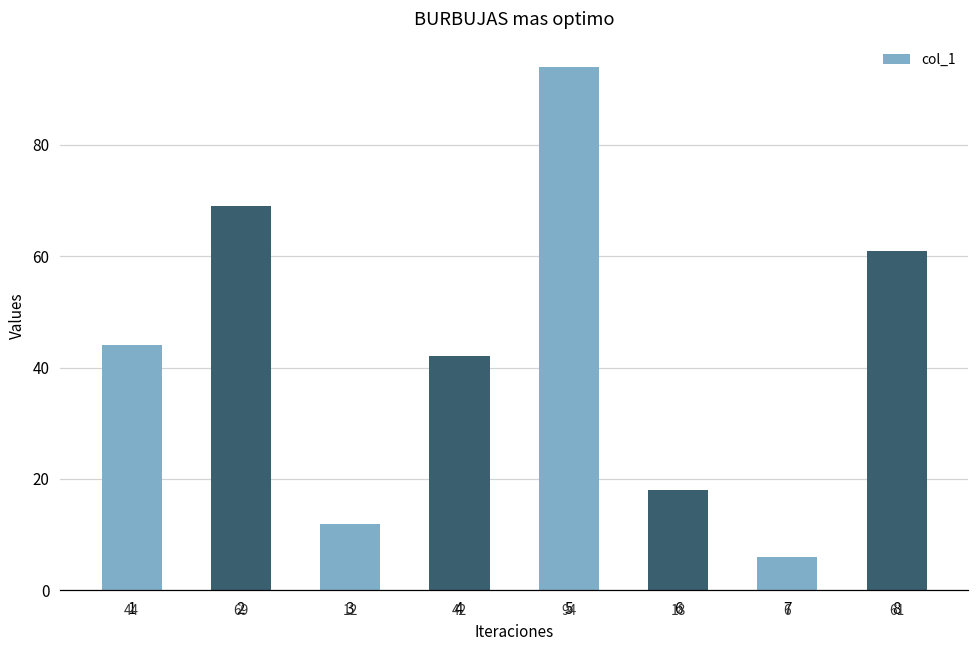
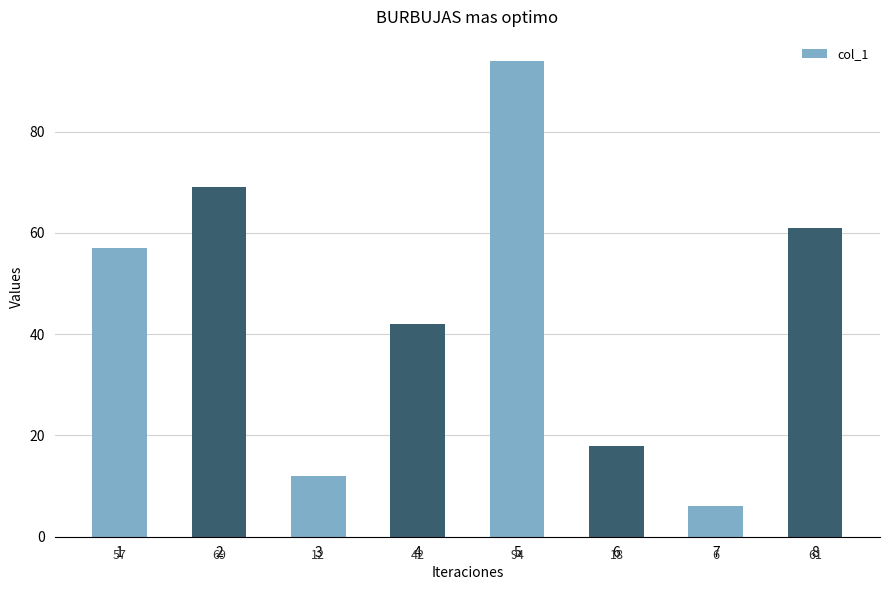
  {
-   "1": 44
+   "1": 57
  }
